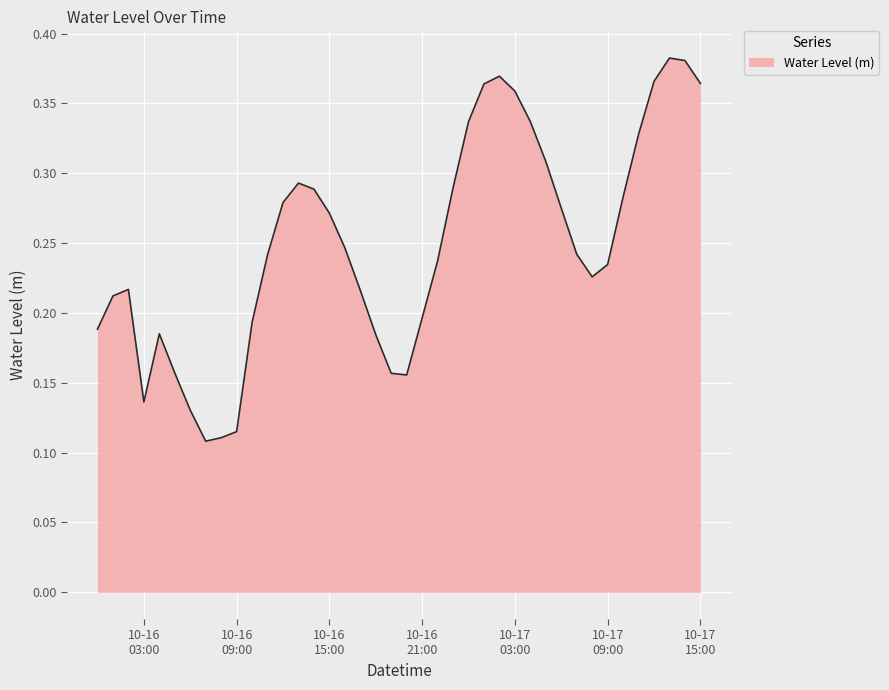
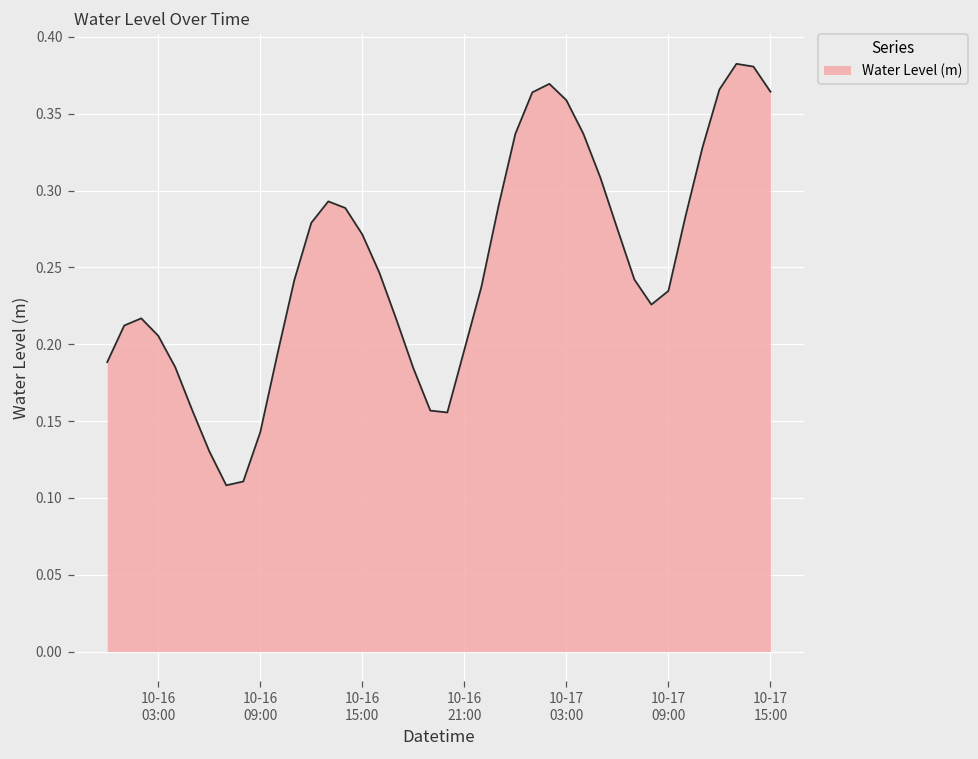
  {
-   "10-16 03:00": 0.136,
-   "10-16 09:00": 0.115,
+   "10-16 03:00": 0.205,
+   "10-16 09:00": 0.143,
    "10-16 15:00": 0.271,
    "10-16 21:00": 0.196,
    "10-17 03:00": 0.359,
    "10-17 09:00": 0.235,
    "10-17 15:00": 0.364
  }
